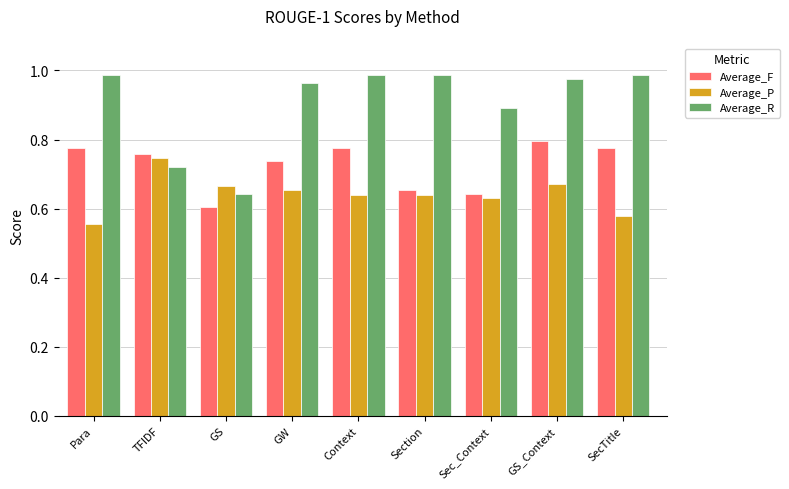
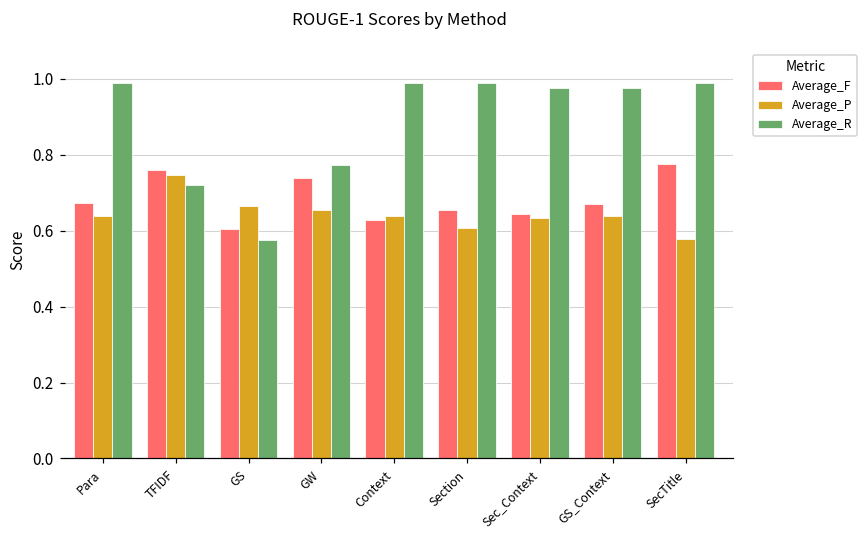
  {
    "Average_F": {
-     "Para": 0.78,
+     "Para": 0.67,
      "TFIDF": 0.76,
      "GS": 0.60,
      "GW": 0.74,
-     "Context": 0.78,
+     "Context": 0.63,
      "Section": 0.65,
      "Sec_Context": 0.64,
-     "GS_Context": 0.80,
+     "GS_Context": 0.67,
      "SecTitle": 0.78
    },
    "Average_P": {
-     "Para": 0.56,
+     "Para": 0.64,
      "TFIDF": 0.75,
      "GS": 0.66,
      "GW": 0.65,
      "Context": 0.64,
-     "Section": 0.64,
+     "Section": 0.61,
      "Sec_Context": 0.63,
-     "GS_Context": 0.67,
+     "GS_Context": 0.64,
      "SecTitle": 0.58
    },
    "Average_R": {
      "Para": 0.99,
      "TFIDF": 0.72,
-     "GS": 0.64,
-     "GW": 0.96,
+     "GS": 0.57,
+     "GW": 0.77,
      "Context": 0.99,
      "Section": 0.99,
-     "Sec_Context": 0.89,
+     "Sec_Context": 0.98,
      "GS_Context": 0.98,
      "SecTitle": 0.99
    }
  }
